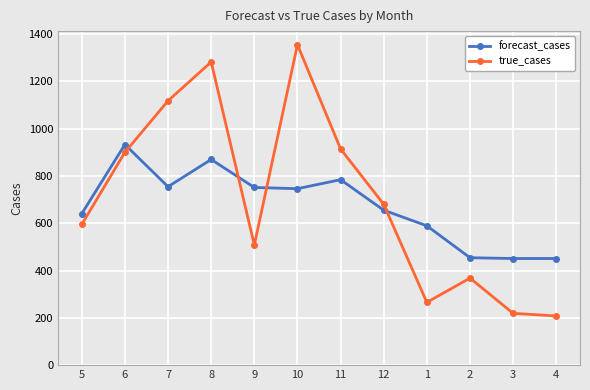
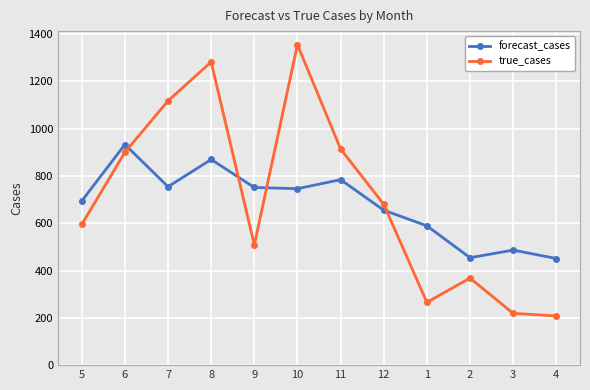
  {
    "forecast_cases": {
-     "5": 640,
+     "5": 690,
      "6": 930,
      "7": 750,
      "8": 870,
      "9": 750,
      "10": 750,
      "11": 780,
      "12": 660,
      "1": 590,
      "2": 450,
-     "3": 450,
+     "3": 490,
      "4": 450
    },
    "true_cases": {
      "5": 600,
      "6": 900,
      "7": 1120,
      "8": 1280,
      "9": 510,
      "10": 1360,
      "11": 910,
      "12": 680,
      "1": 270,
      "2": 370,
      "3": 220,
      "4": 210
    }
  }
